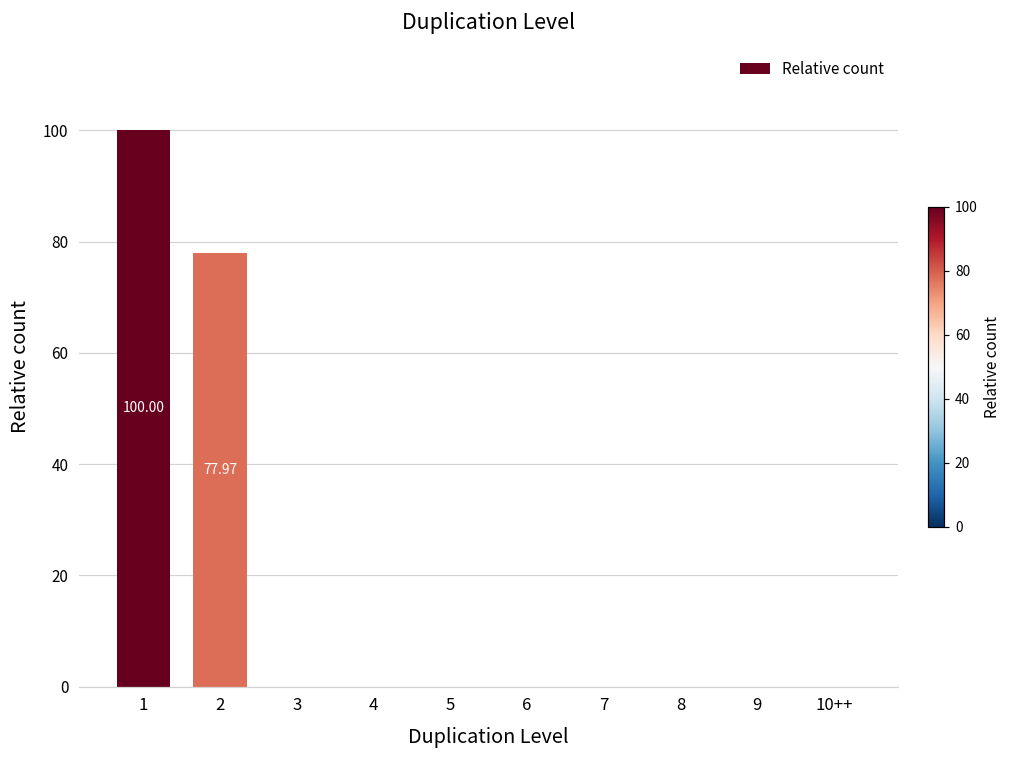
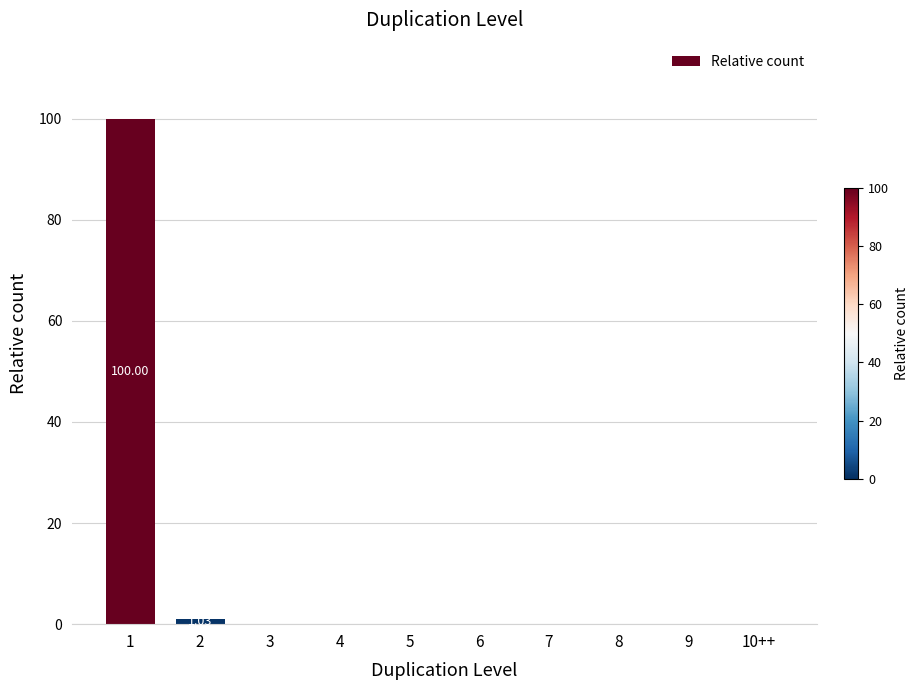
  {
-   "2": 78,
+   "2": 1,
    "3": 0,
    "4": 0,
    "5": 0,
    "6": 0,
    "7": 0,
    "8": 0,
    "9": 0
  }
